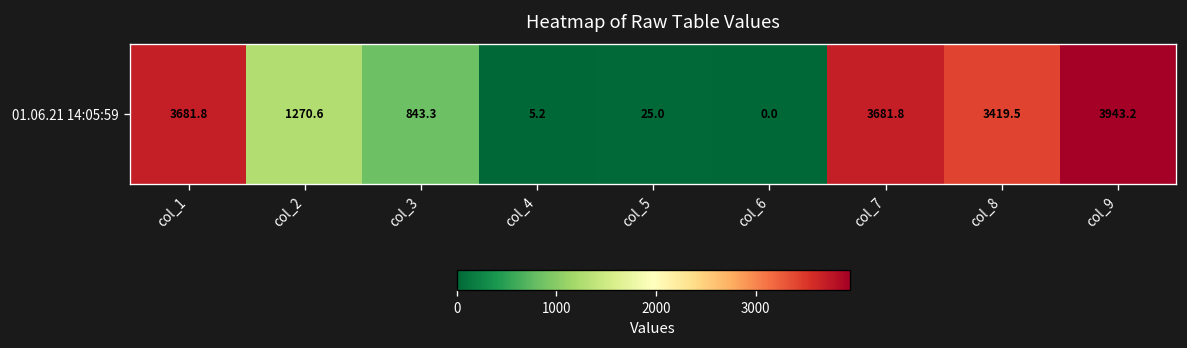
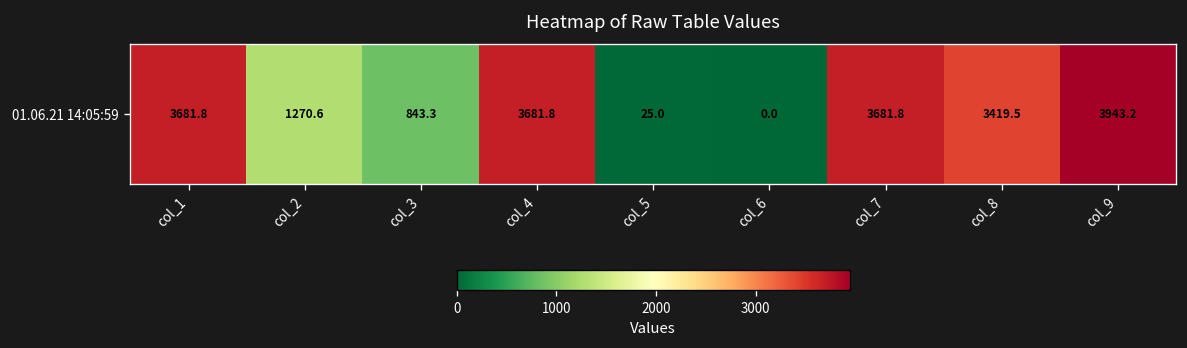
  {
    "01.06.21 14:05:59": {
      "col_1": 3681.8,
      "col_2": 1270.6,
      "col_3": 843.3,
-     "col_4": 5.2,
+     "col_4": 3681.8,
      "col_5": 25.0,
      "col_6": 0.0,
      "col_7": 3681.8,
      "col_8": 3419.5,
      "col_9": 3943.2
    }
  }
